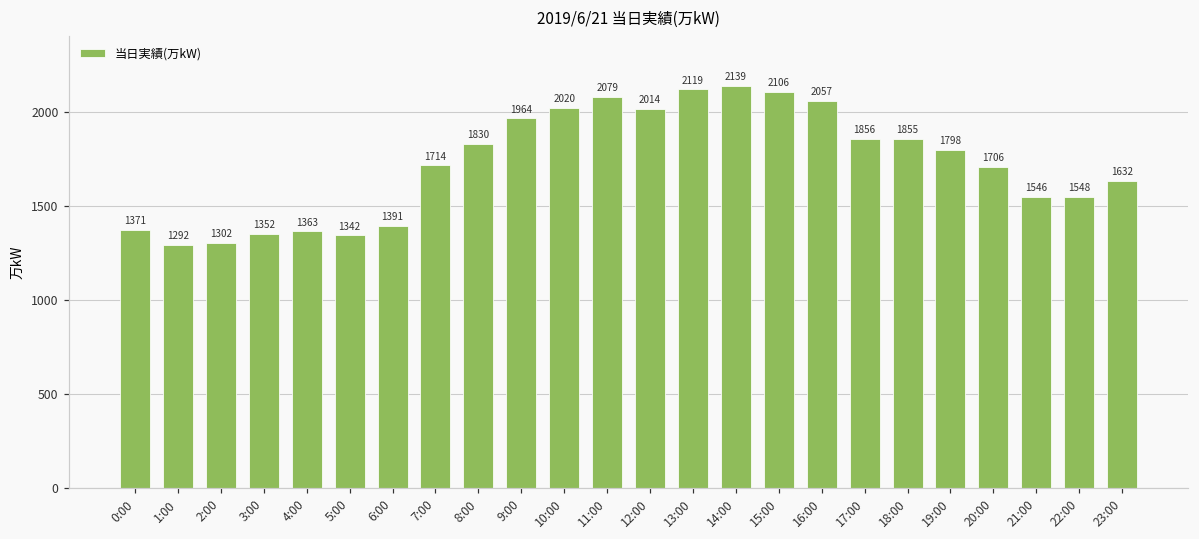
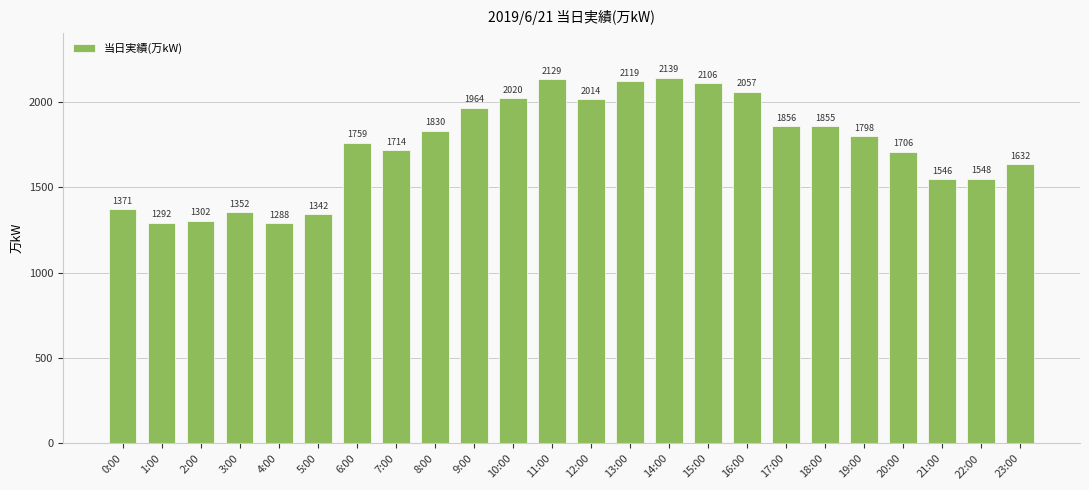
  {
    "0:00": 1371,
    "1:00": 1292,
    "2:00": 1302,
    "3:00": 1352,
-   "4:00": 1363,
+   "4:00": 1288,
    "5:00": 1342,
-   "6:00": 1391,
+   "6:00": 1759,
    "7:00": 1714,
    "8:00": 1830,
    "9:00": 1964,
    "10:00": 2020,
-   "11:00": 2079,
+   "11:00": 2129,
    "12:00": 2014,
    "13:00": 2119,
    "14:00": 2139,
    "15:00": 2106,
    "16:00": 2057,
    "17:00": 1856,
    "18:00": 1855,
    "19:00": 1798,
    "20:00": 1706,
    "21:00": 1546,
    "22:00": 1548,
    "23:00": 1632
  }
